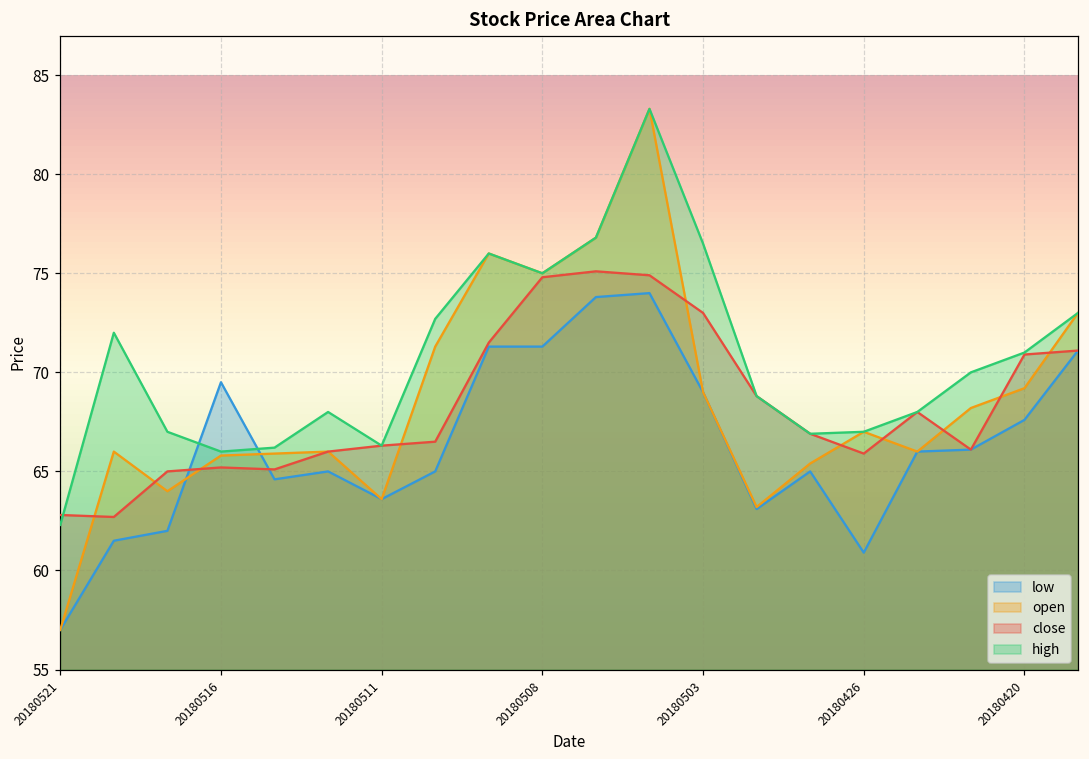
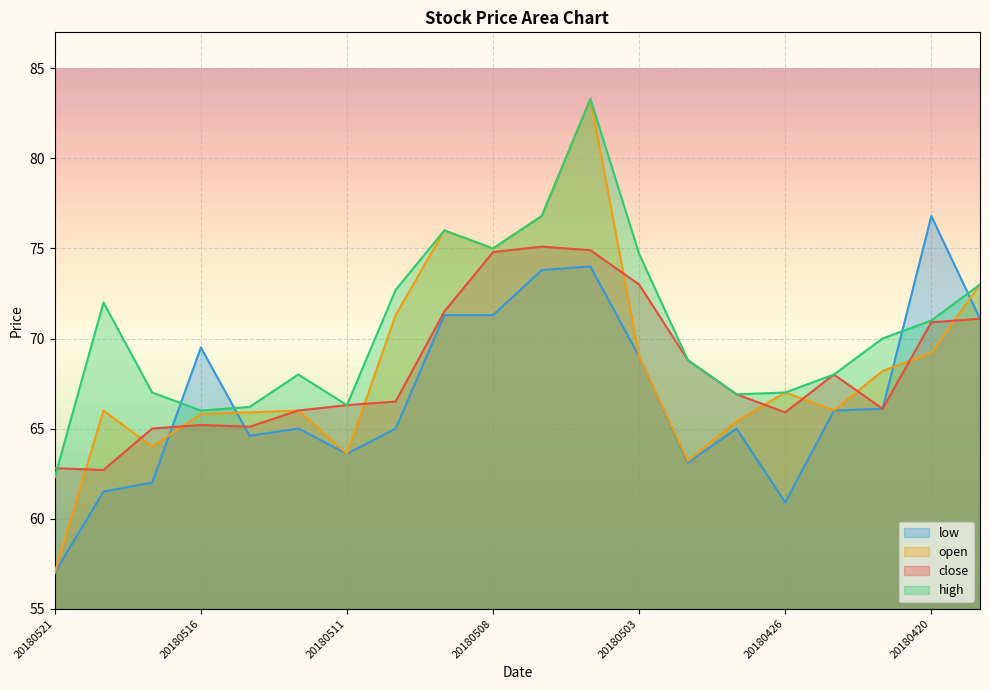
  {
    "low": {
      "20180516": 69.5,
      "20180508": 71.3,
      "20180426": 60.9,
-     "20180420": 67.6
+     "20180420": 76.8
    },
    "high": {
      "20180521": 62.3,
      "20180516": 66.0,
-     "20180503": 76.5
+     "20180503": 74.7
    }
  }
